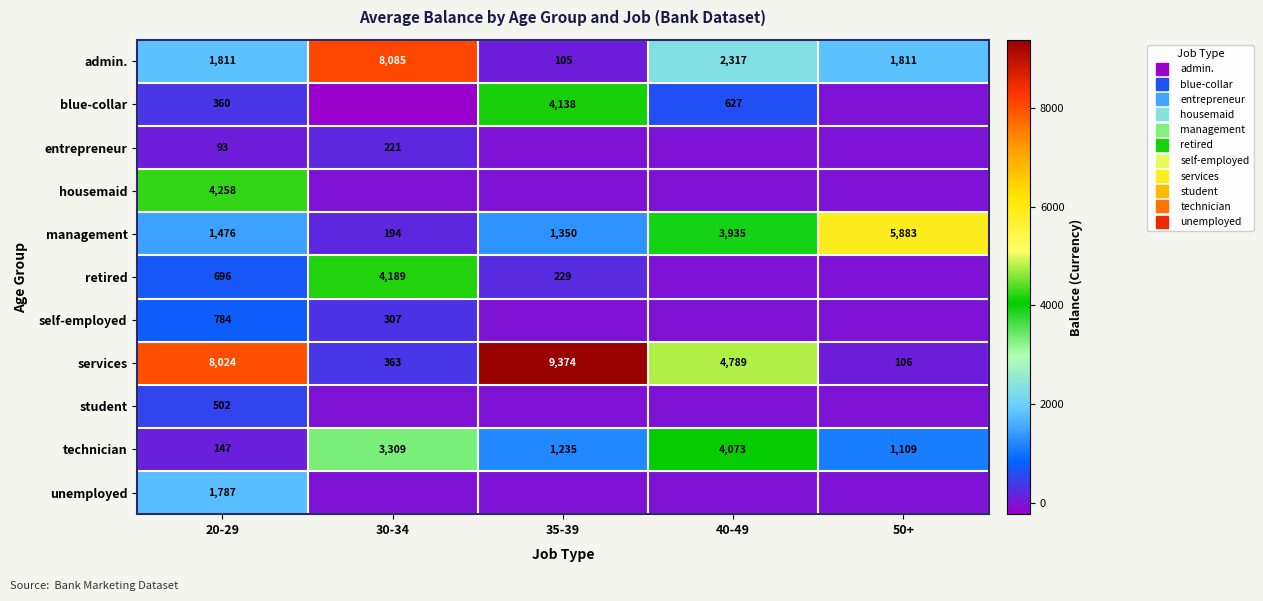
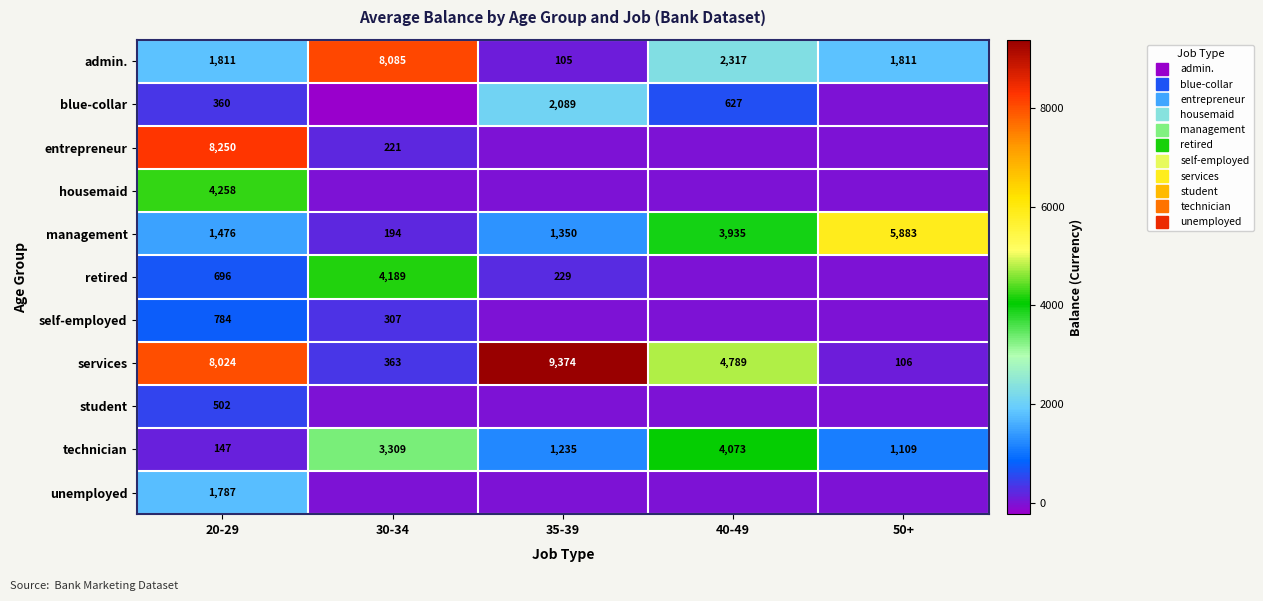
  {
    "admin.": {
      "20-29": "1,811",
      "30-34": "8,085",
      "35-39": "105",
      "40-49": "2,317",
      "50+": "1,811"
    },
    "blue-collar": {
      "20-29": "360",
-     "35-39": "4,138",
+     "35-39": "2,089",
      "40-49": "627"
    },
    "entrepreneur": {
-     "20-29": "93",
+     "20-29": "8,250",
      "30-34": "221"
    },
    "housemaid": {
      "20-29": "4,258"
    },
    "management": {
      "20-29": "1,476",
      "30-34": "194",
      "35-39": "1,350",
      "40-49": "3,935",
      "50+": "5,883"
    },
    "retired": {
      "20-29": "696",
      "30-34": "4,189",
      "35-39": "229"
    },
    "self-employed": {
      "20-29": "784",
      "30-34": "307"
    },
    "services": {
      "20-29": "8,024",
      "30-34": "363",
      "35-39": "9,374",
      "40-49": "4,789",
      "50+": "106"
    },
    "student": {
      "20-29": "502"
    },
    "technician": {
      "20-29": "147",
      "30-34": "3,309",
      "35-39": "1,235",
      "40-49": "4,073",
      "50+": "1,109"
    },
    "unemployed": {
      "20-29": "1,787"
    }
  }
